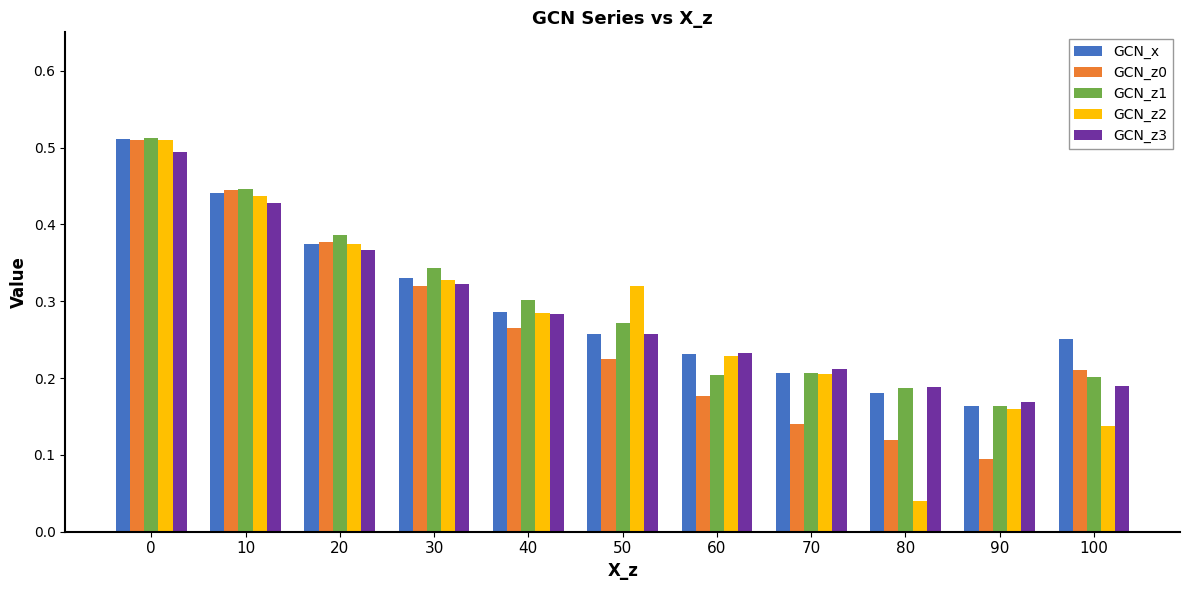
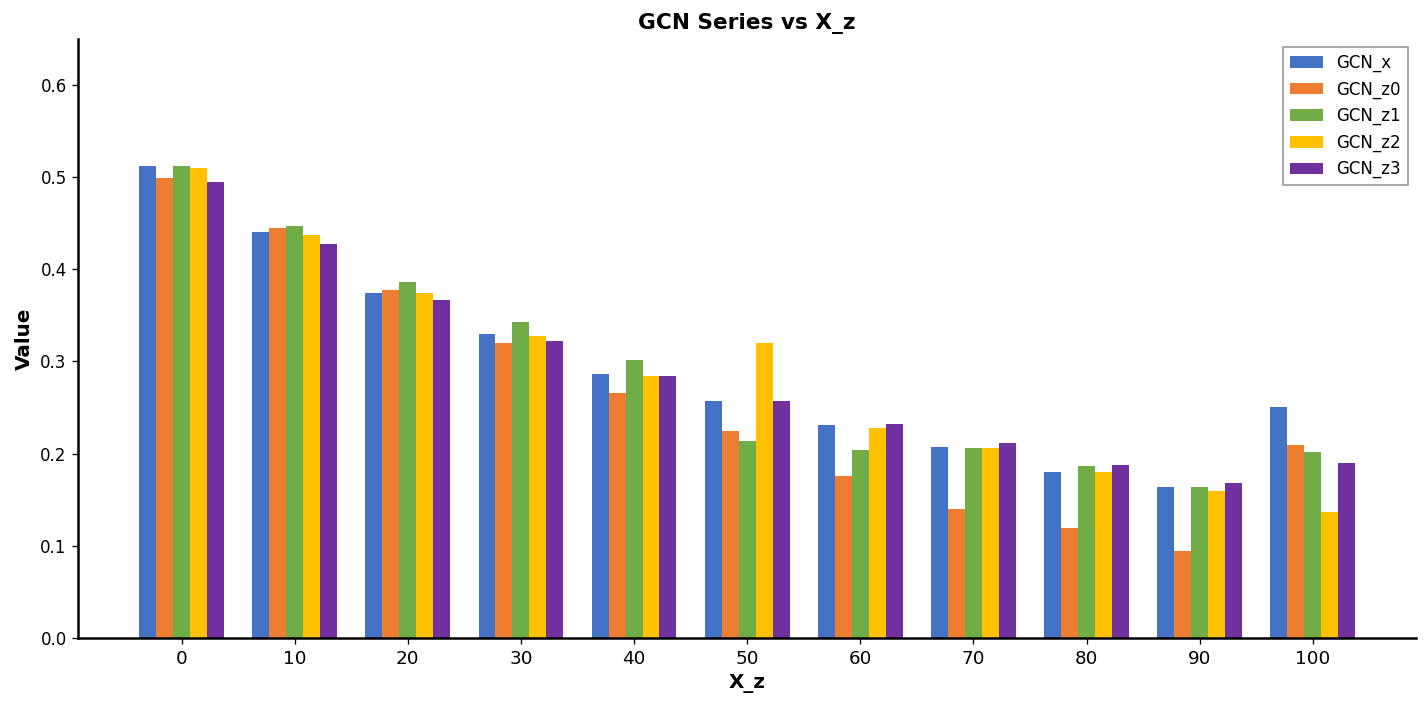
  {
    "GCN_x": {
      "0": 0.51,
      "10": 0.44,
      "20": 0.37,
      "30": 0.33,
      "40": 0.29,
      "50": 0.26,
      "60": 0.23,
      "70": 0.21,
      "80": 0.18,
      "90": 0.16,
      "100": 0.25
    },
    "GCN_z0": {
-     "0": 0.51,
+     "0": 0.50,
      "10": 0.44,
      "20": 0.38,
      "30": 0.32,
      "40": 0.27,
      "50": 0.22,
      "60": 0.18,
      "70": 0.14,
      "80": 0.12,
      "90": 0.09,
      "100": 0.21
    },
    "GCN_z1": {
      "0": 0.51,
      "10": 0.45,
      "20": 0.39,
      "30": 0.34,
      "40": 0.30,
-     "50": 0.27,
+     "50": 0.21,
      "60": 0.20,
      "70": 0.21,
      "80": 0.19,
      "90": 0.16,
      "100": 0.20
    },
    "GCN_z2": {
      "0": 0.51,
      "10": 0.44,
      "20": 0.37,
      "30": 0.33,
      "40": 0.28,
      "50": 0.32,
      "60": 0.23,
      "70": 0.21,
-     "80": 0.04,
+     "80": 0.18,
      "90": 0.16,
      "100": 0.14
    },
    "GCN_z3": {
      "0": 0.49,
      "10": 0.43,
      "20": 0.37,
      "30": 0.32,
      "40": 0.28,
      "50": 0.26,
      "60": 0.23,
      "70": 0.21,
      "80": 0.19,
      "90": 0.17,
      "100": 0.19
    }
  }
